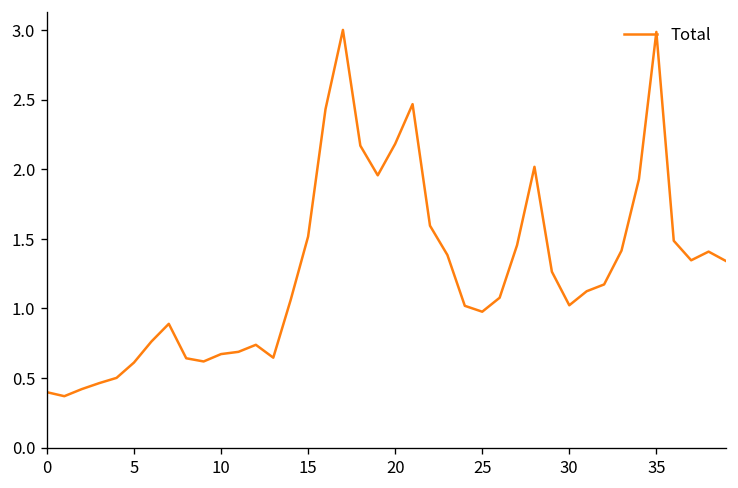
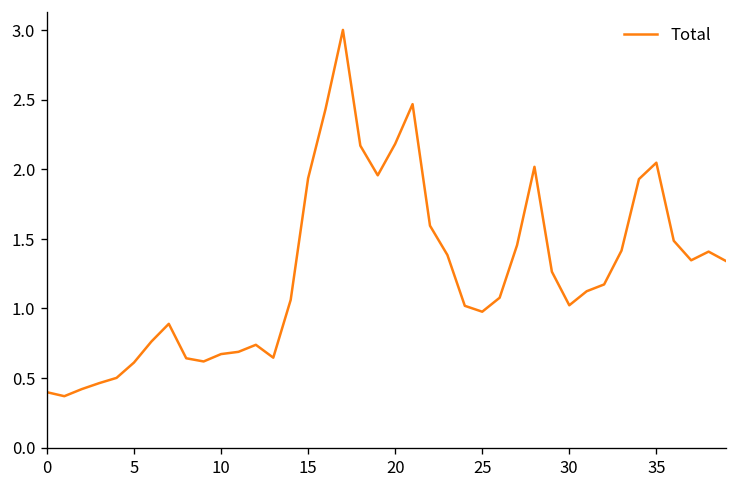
  {
    "0": 0.40,
    "5": 0.61,
    "10": 0.67,
-   "15": 1.52,
+   "15": 1.93,
    "20": 2.18,
    "25": 0.98,
    "30": 1.02,
-   "35": 2.99
+   "35": 2.05
  }
